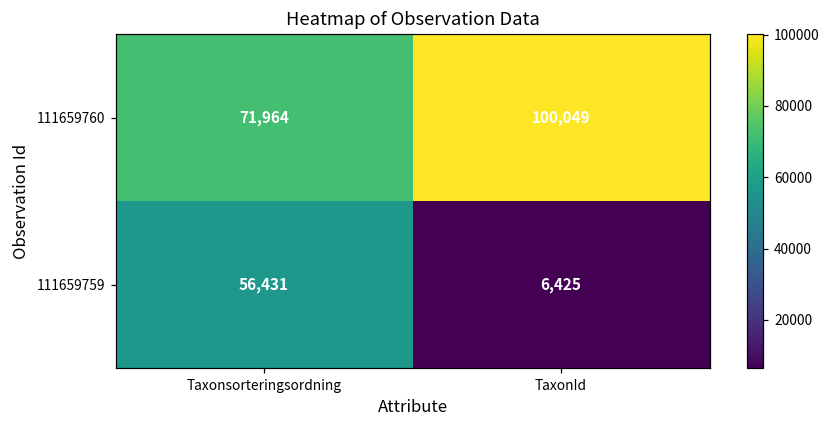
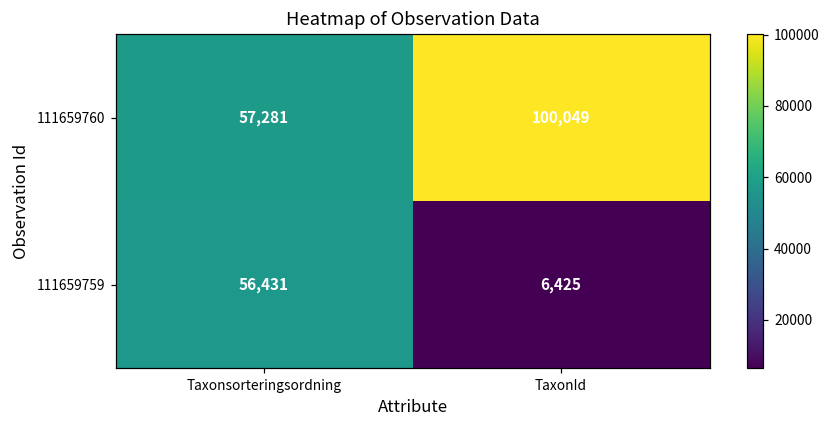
  {
    "111659760": {
-     "Taxonsorteringsordning": "71,964",
+     "Taxonsorteringsordning": "57,281",
      "TaxonId": "100,049"
    },
    "111659759": {
      "Taxonsorteringsordning": "56,431",
      "TaxonId": "6,425"
    }
  }
